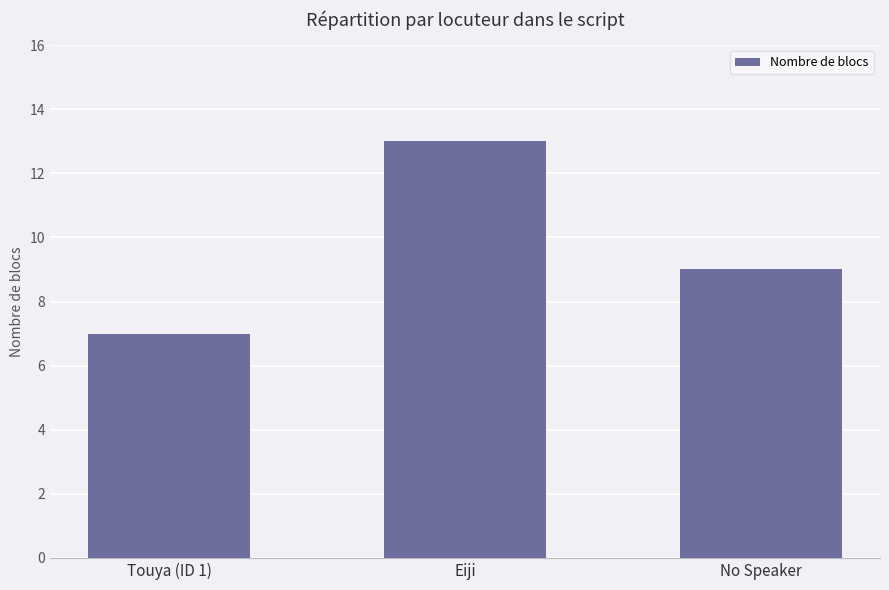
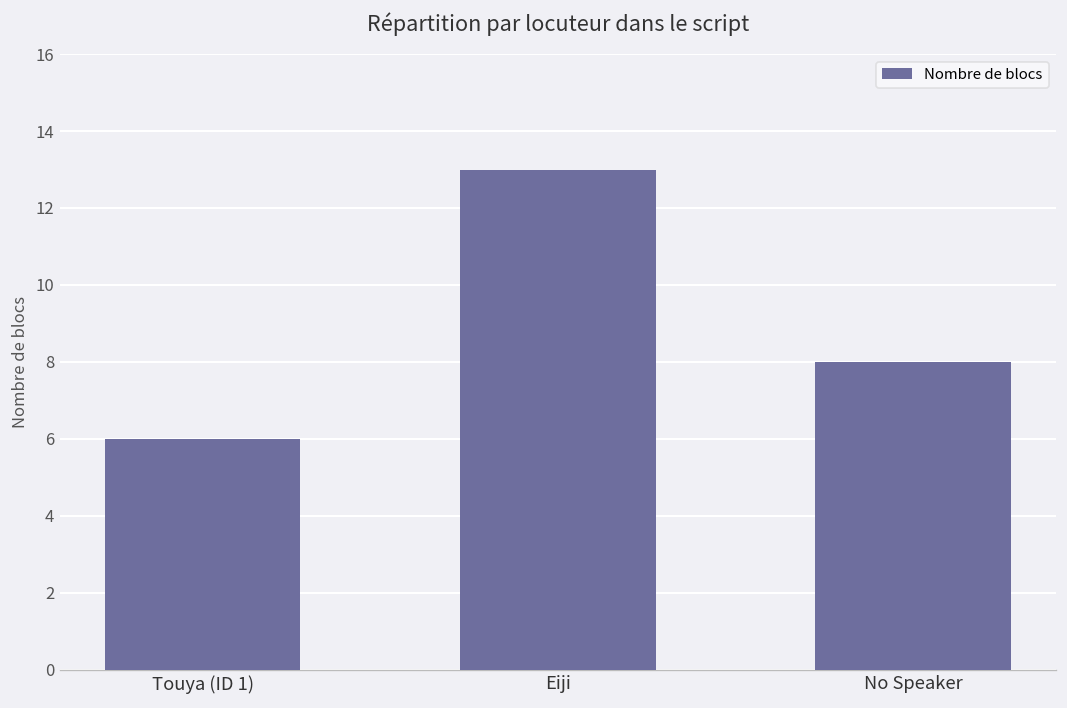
  {
-   "Touya (ID 1)": 7,
+   "Touya (ID 1)": 6,
    "Eiji": 13,
-   "No Speaker": 9
+   "No Speaker": 8
  }
